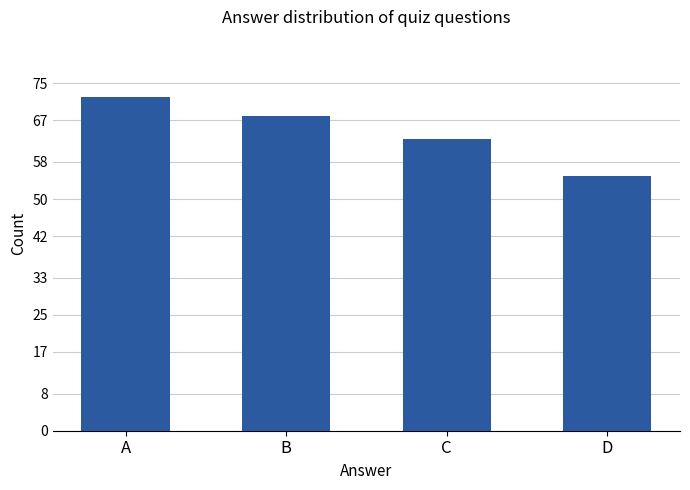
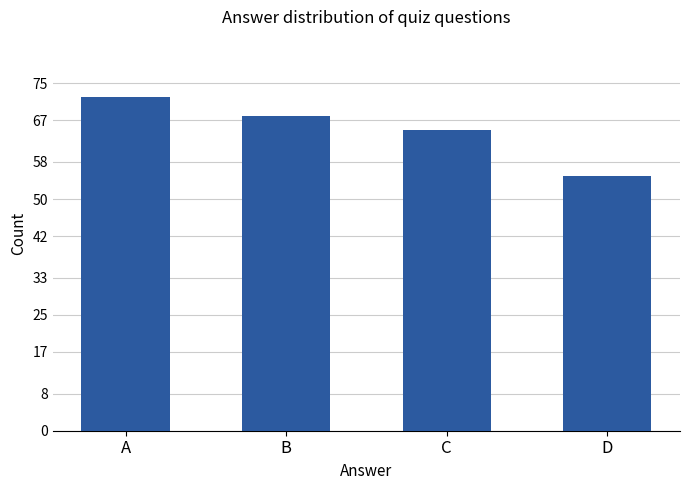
  {
    "A": 72,
    "B": 68,
-   "C": 63,
+   "C": 65,
    "D": 55
  }
